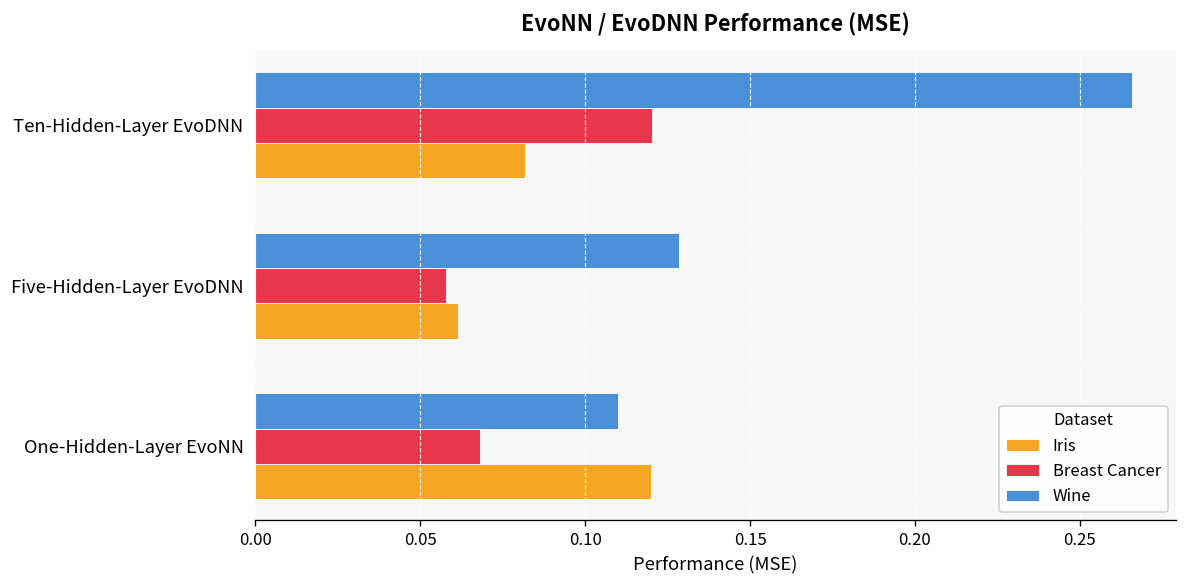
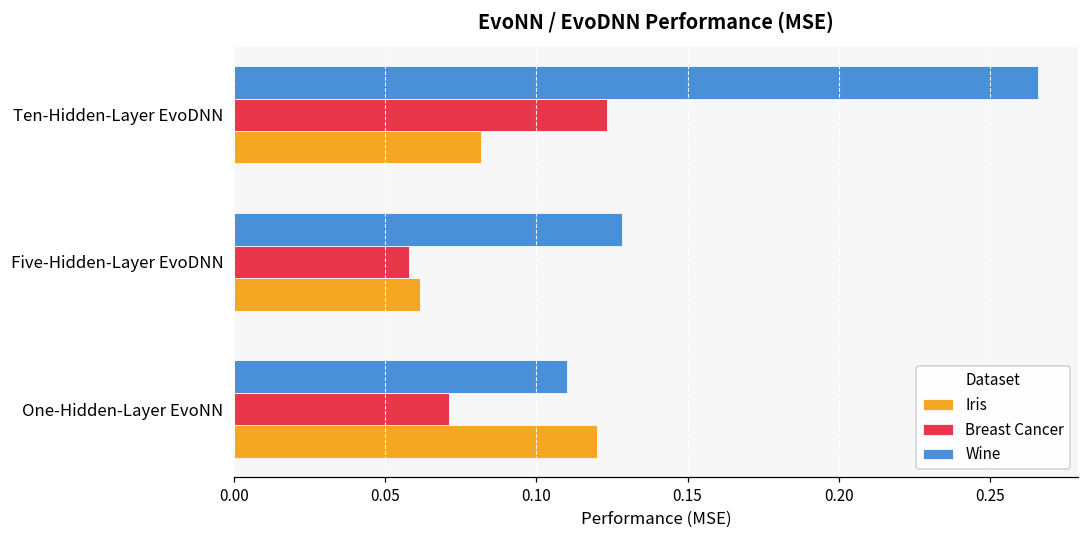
  {
    "Iris": {
      "Ten-Hidden-Layer EvoDNN": 0.082,
      "Five-Hidden-Layer EvoDNN": 0.061,
      "One-Hidden-Layer EvoNN": 0.120
    },
    "Breast Cancer": {
-     "Ten-Hidden-Layer EvoDNN": 0.120,
+     "Ten-Hidden-Layer EvoDNN": 0.123,
      "Five-Hidden-Layer EvoDNN": 0.058,
-     "One-Hidden-Layer EvoNN": 0.068
+     "One-Hidden-Layer EvoNN": 0.071
    },
    "Wine": {
      "Ten-Hidden-Layer EvoDNN": 0.266,
      "Five-Hidden-Layer EvoDNN": 0.128,
      "One-Hidden-Layer EvoNN": 0.110
    }
  }
